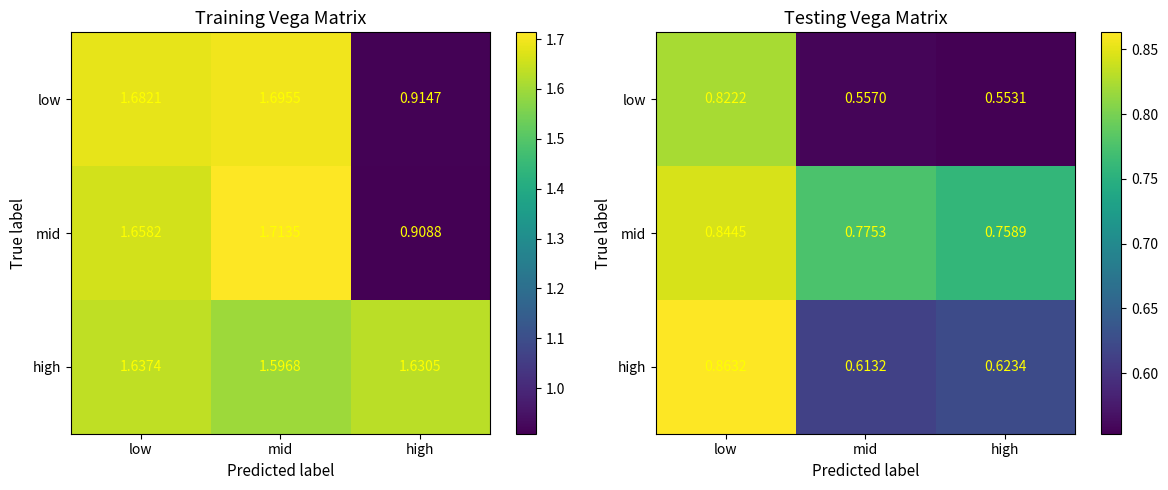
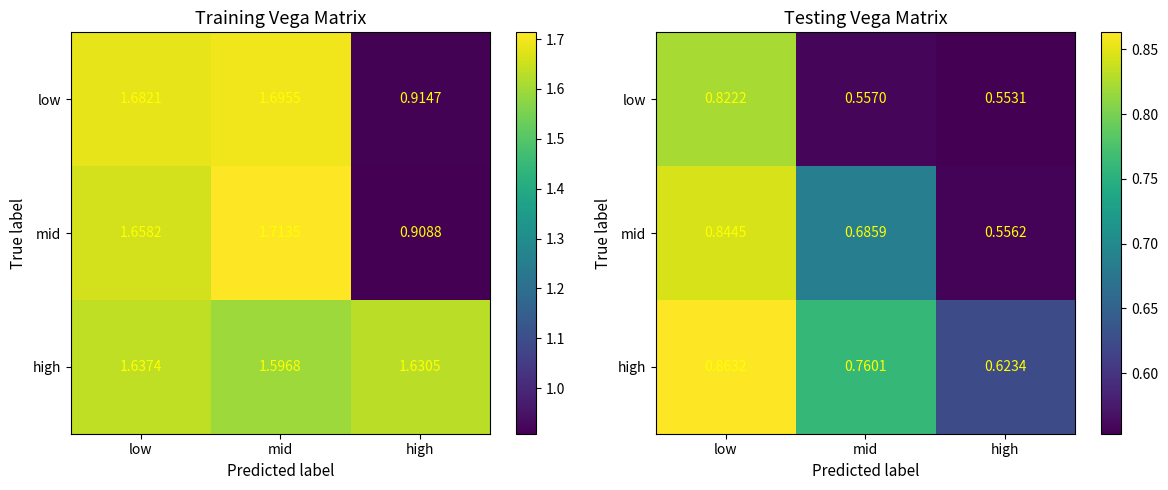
  {
    "Training Vega Matrix": {
      "low": {
        "high": 0.9147
      },
      "mid": {
        "high": 0.9088
      },
      "high": {
        "low": 1.6374,
        "mid": 1.5968,
        "high": 1.6305
      }
    },
    "Testing Vega Matrix": {
      "low": {
        "low": 0.8222,
        "mid": 0.5570,
        "high": 0.5531
      },
      "mid": {
-       "mid": 0.7753,
-       "high": 0.7589
+       "mid": 0.6859,
+       "high": 0.5562
      },
      "high": {
-       "mid": 0.6132,
+       "mid": 0.7601,
        "high": 0.6234
      }
    }
  }
